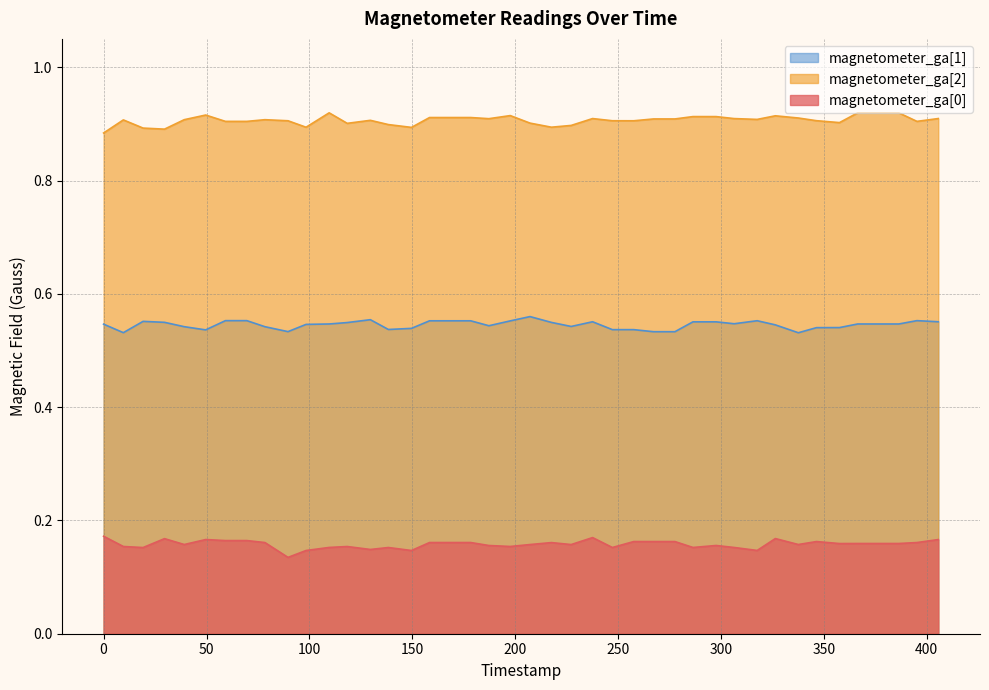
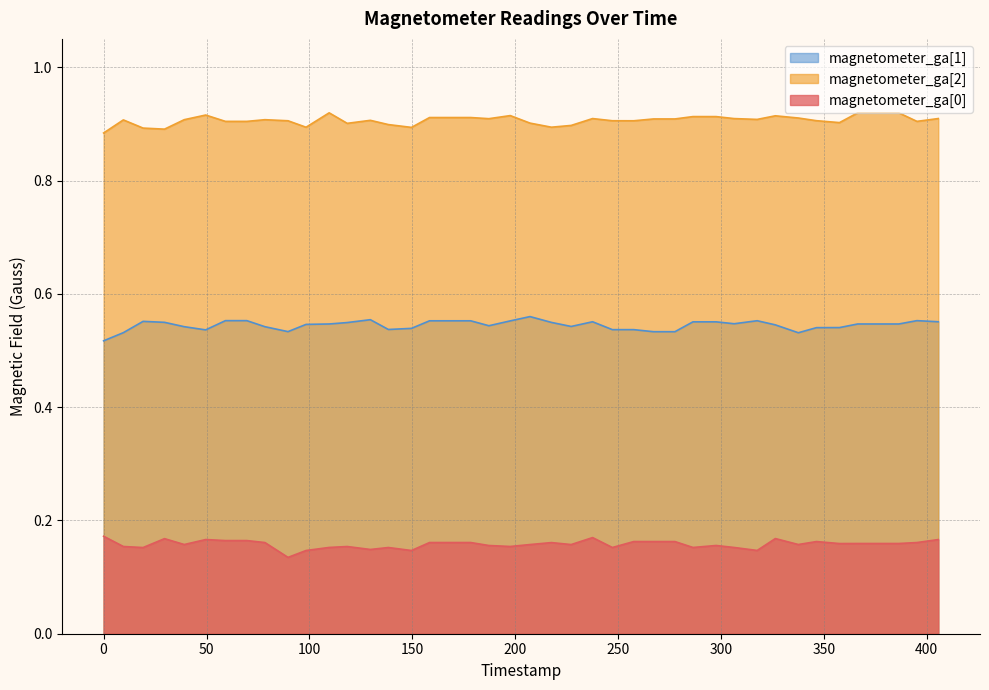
  {
    "magnetometer_ga[1]": {
-     "0": 0.55
+     "0": 0.52
    },
    "magnetometer_ga[2]": {
      "0": 0.88
    },
    "magnetometer_ga[0]": {
      "0": 0.17
    }
  }
